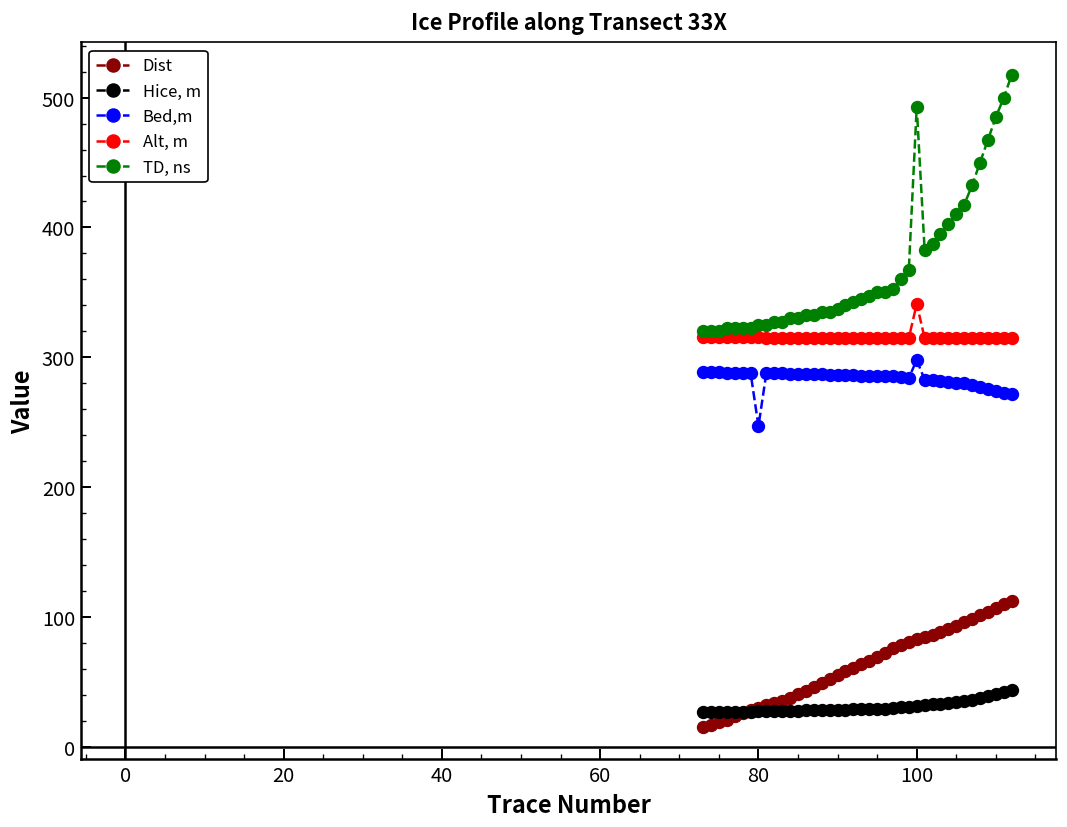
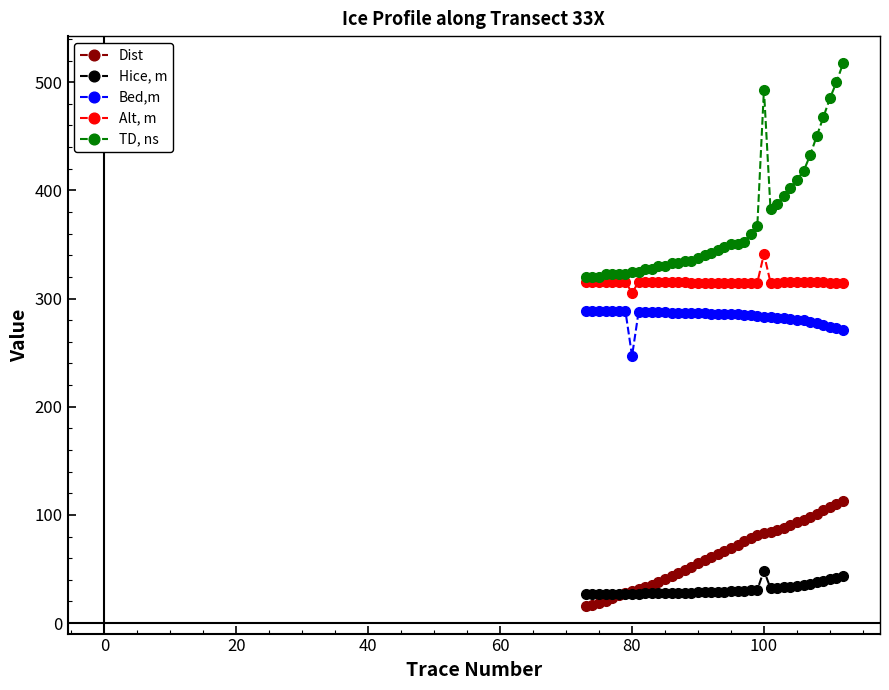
  {
    "Dist": {
      "80": 30,
      "100": 83
    },
    "Hice, m": {
      "80": 27,
-     "100": 32
+     "100": 49
    },
    "Bed,m": {
      "80": 247,
-     "100": 298
+     "100": 283
    },
    "Alt, m": {
-     "80": 315,
+     "80": 305,
      "100": 341
    },
    "TD, ns": {
      "80": 325,
      "100": 493
    }
  }
